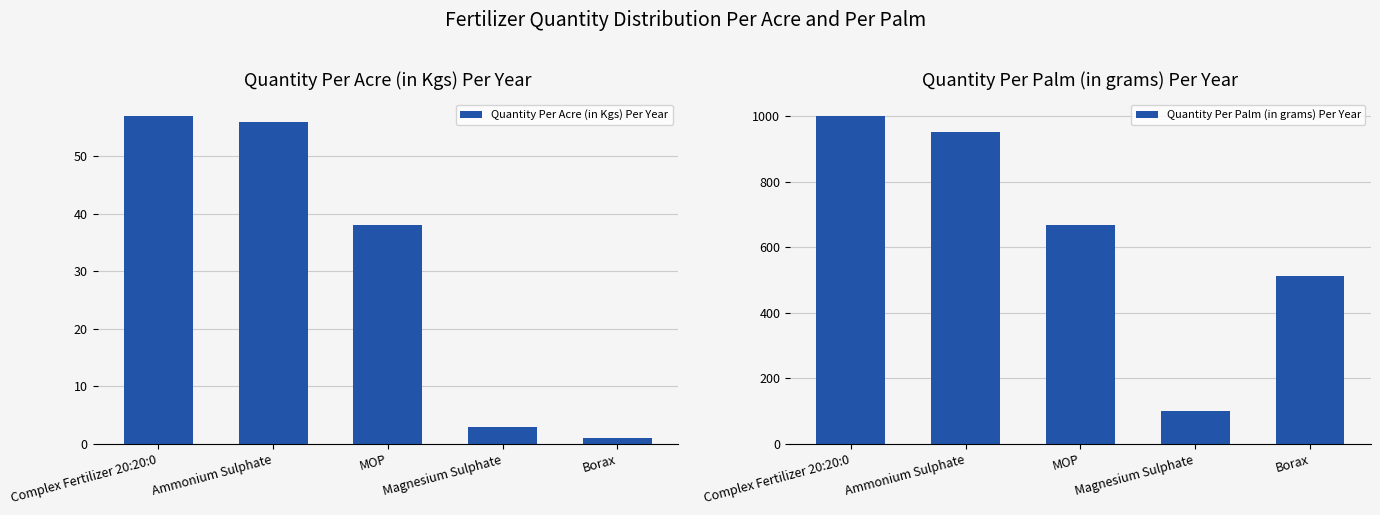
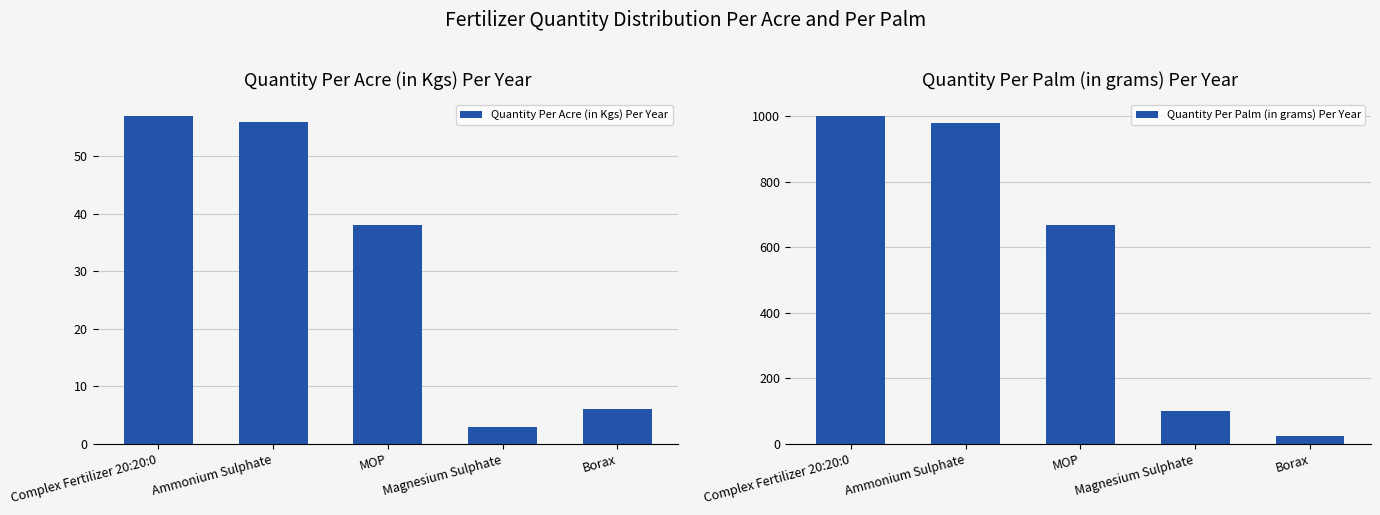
  {
    "Quantity Per Acre (in Kgs) Per Year": {
      "Complex Fertilizer 20:20:0": 57,
      "Ammonium Sulphate": 56,
      "MOP": 38,
      "Magnesium Sulphate": 3,
-     "Borax": 1
+     "Borax": 6
    },
    "Quantity Per Palm (in grams) Per Year": {
      "Complex Fertilizer 20:20:0": 1000,
-     "Ammonium Sulphate": 950,
+     "Ammonium Sulphate": 980,
      "MOP": 670,
      "Magnesium Sulphate": 100,
-     "Borax": 510
+     "Borax": 30
    }
  }
